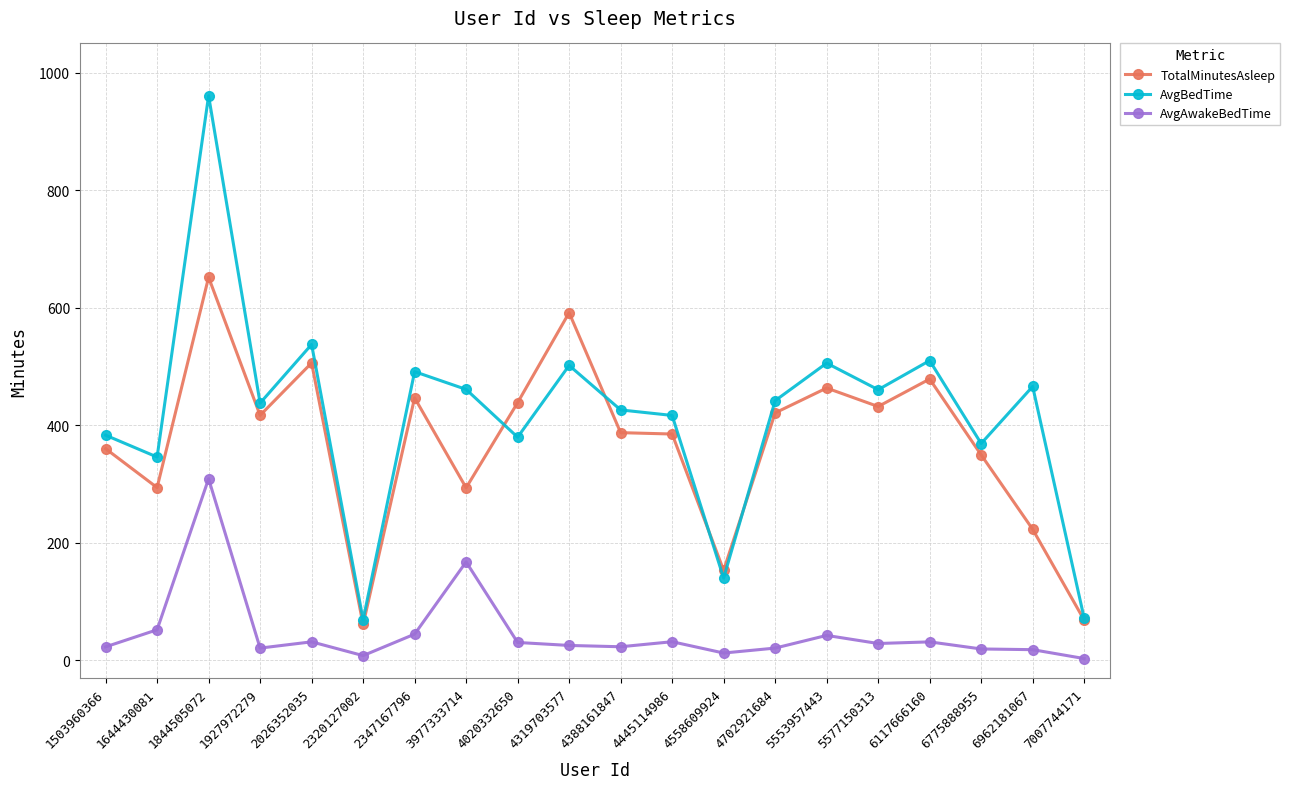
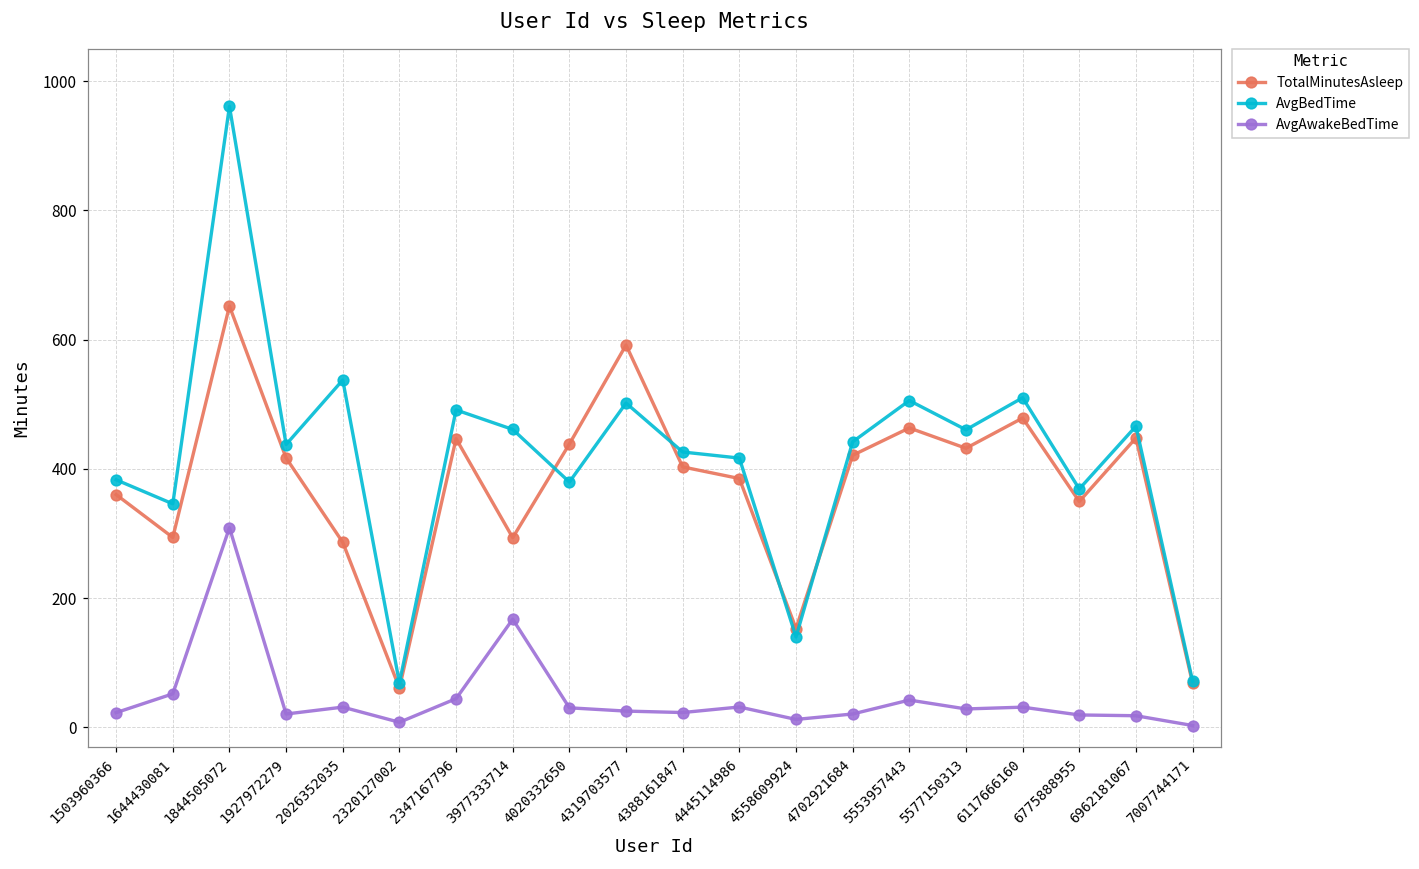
  {
    "TotalMinutesAsleep": {
      "1503960366": 360,
      "1644430081": 290,
      "1844505072": 650,
      "1927972279": 420,
-     "2026352035": 510,
+     "2026352035": 290,
      "2320127002": 60,
      "2347167796": 450,
      "3977333714": 290,
      "4020332650": 440,
      "4319703577": 590,
-     "4388161847": 390,
+     "4388161847": 400,
      "4445114986": 390,
      "4558609924": 150,
      "4702921684": 420,
      "5553957443": 460,
      "5577150313": 430,
      "6117666160": 480,
      "6775888955": 350,
-     "6962181067": 220
+     "6962181067": 450
    },
    "AvgBedTime": {
      "1503960366": 380,
      "1644430081": 350,
      "1844505072": 960,
      "1927972279": 440,
      "2026352035": 540,
      "2320127002": 70,
      "2347167796": 490,
      "3977333714": 460,
      "4020332650": 380,
      "4319703577": 500,
      "4388161847": 430,
      "4445114986": 420,
      "4558609924": 140,
      "4702921684": 440,
      "5553957443": 510,
      "5577150313": 460,
      "6117666160": 510,
      "6775888955": 370,
      "6962181067": 470
    },
    "AvgAwakeBedTime": {
      "1503960366": 20,
      "1644430081": 50,
      "1844505072": 310,
      "1927972279": 20,
      "2026352035": 30,
      "2320127002": 10,
      "2347167796": 40,
      "3977333714": 170,
      "4020332650": 30,
      "4319703577": 30,
      "4388161847": 20,
      "4445114986": 30,
      "4558609924": 10,
      "4702921684": 20,
      "5553957443": 40,
      "5577150313": 30,
      "6117666160": 30,
      "6775888955": 20,
      "6962181067": 20,
      "7007744171": 0
    }
  }
